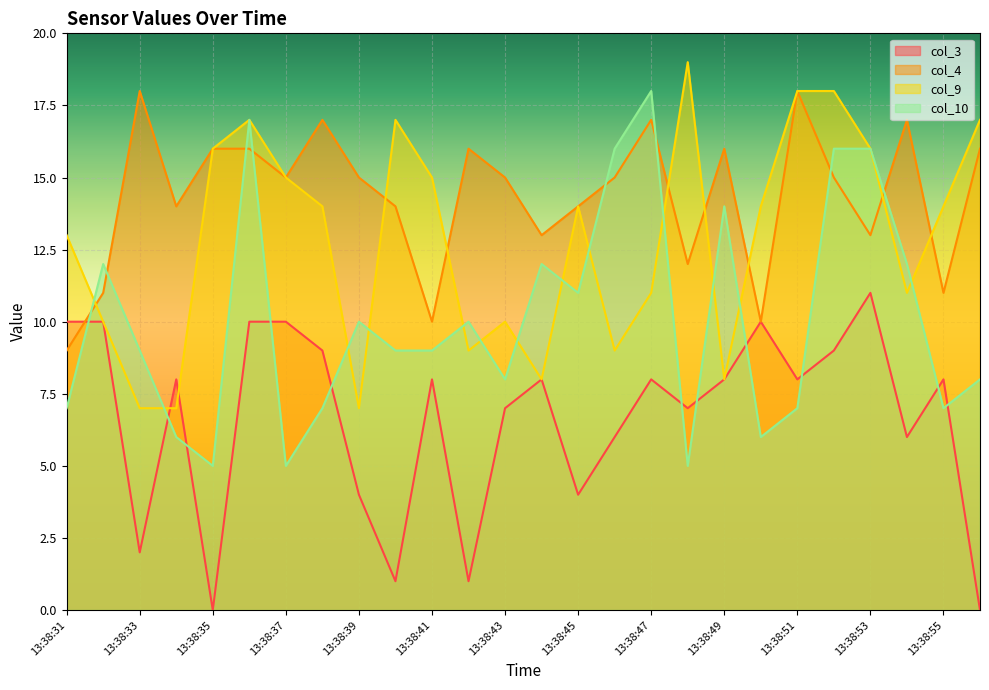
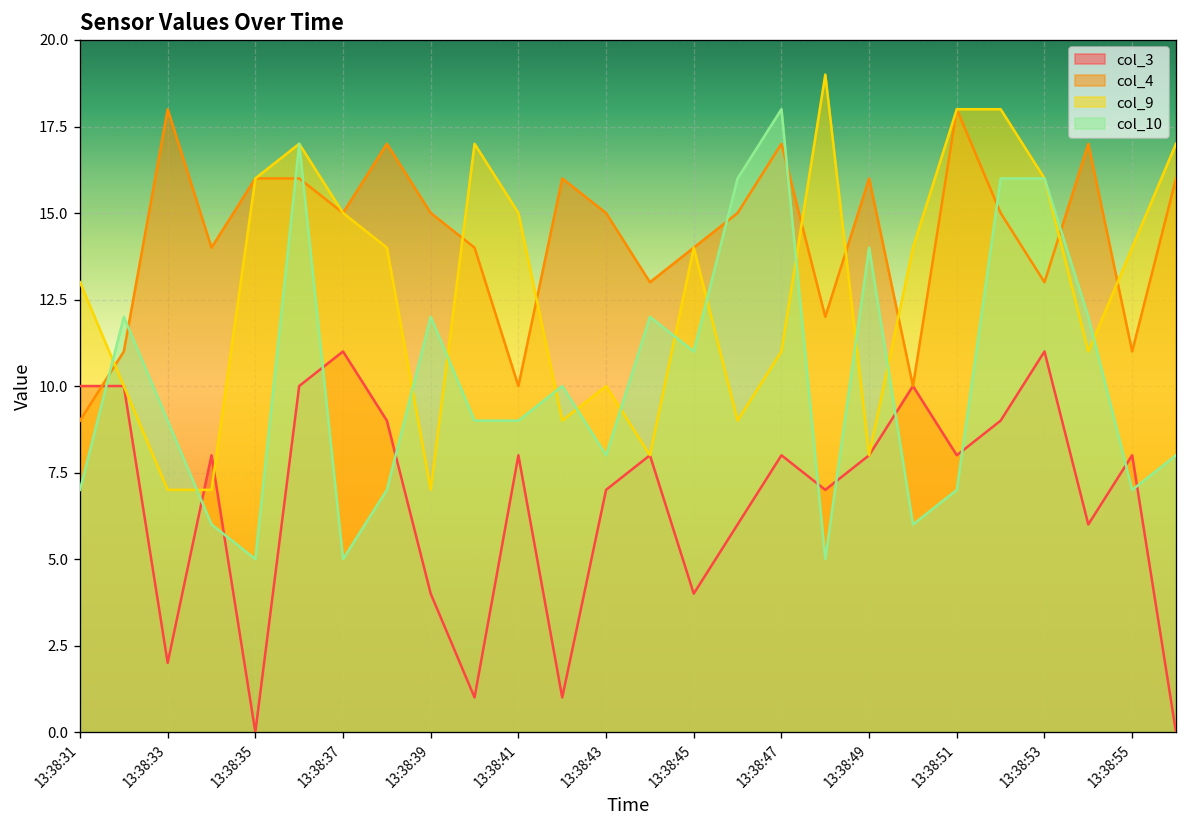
  {
    "col_3": {
      "13:38:31": 10,
      "13:38:33": 2,
      "13:38:35": 0,
-     "13:38:37": 10,
+     "13:38:37": 11,
      "13:38:39": 4,
      "13:38:41": 8,
      "13:38:43": 7,
      "13:38:45": 4,
      "13:38:47": 8,
      "13:38:51": 8,
      "13:38:53": 11,
      "13:38:55": 8
    },
    "col_10": {
      "13:38:31": 7,
      "13:38:33": 9,
      "13:38:35": 5,
      "13:38:37": 5,
-     "13:38:39": 10,
+     "13:38:39": 12,
      "13:38:41": 9,
      "13:38:43": 8,
      "13:38:45": 11,
      "13:38:47": 18,
      "13:38:49": 14,
      "13:38:51": 7,
      "13:38:55": 7
    }
  }
